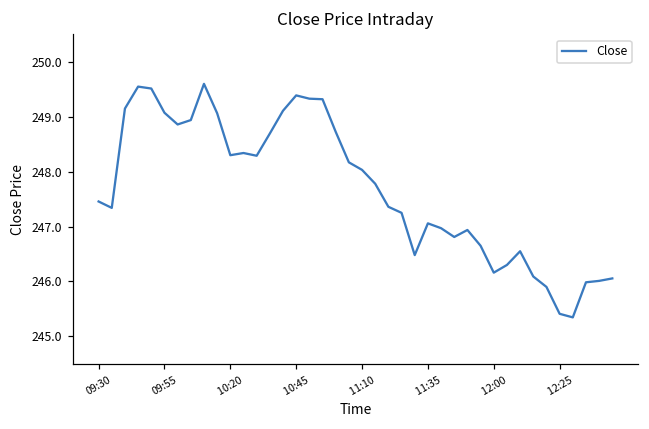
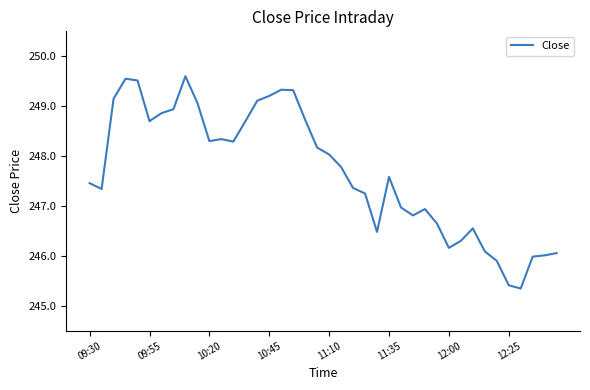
  {
    "09:30": 247.5,
-   "09:55": 249.1,
+   "09:55": 248.7,
    "10:20": 248.3,
-   "10:45": 249.4,
+   "10:45": 249.2,
    "11:10": 248.0,
-   "11:35": 247.1,
+   "11:35": 247.6,
    "12:00": 246.2,
    "12:25": 245.4
  }
